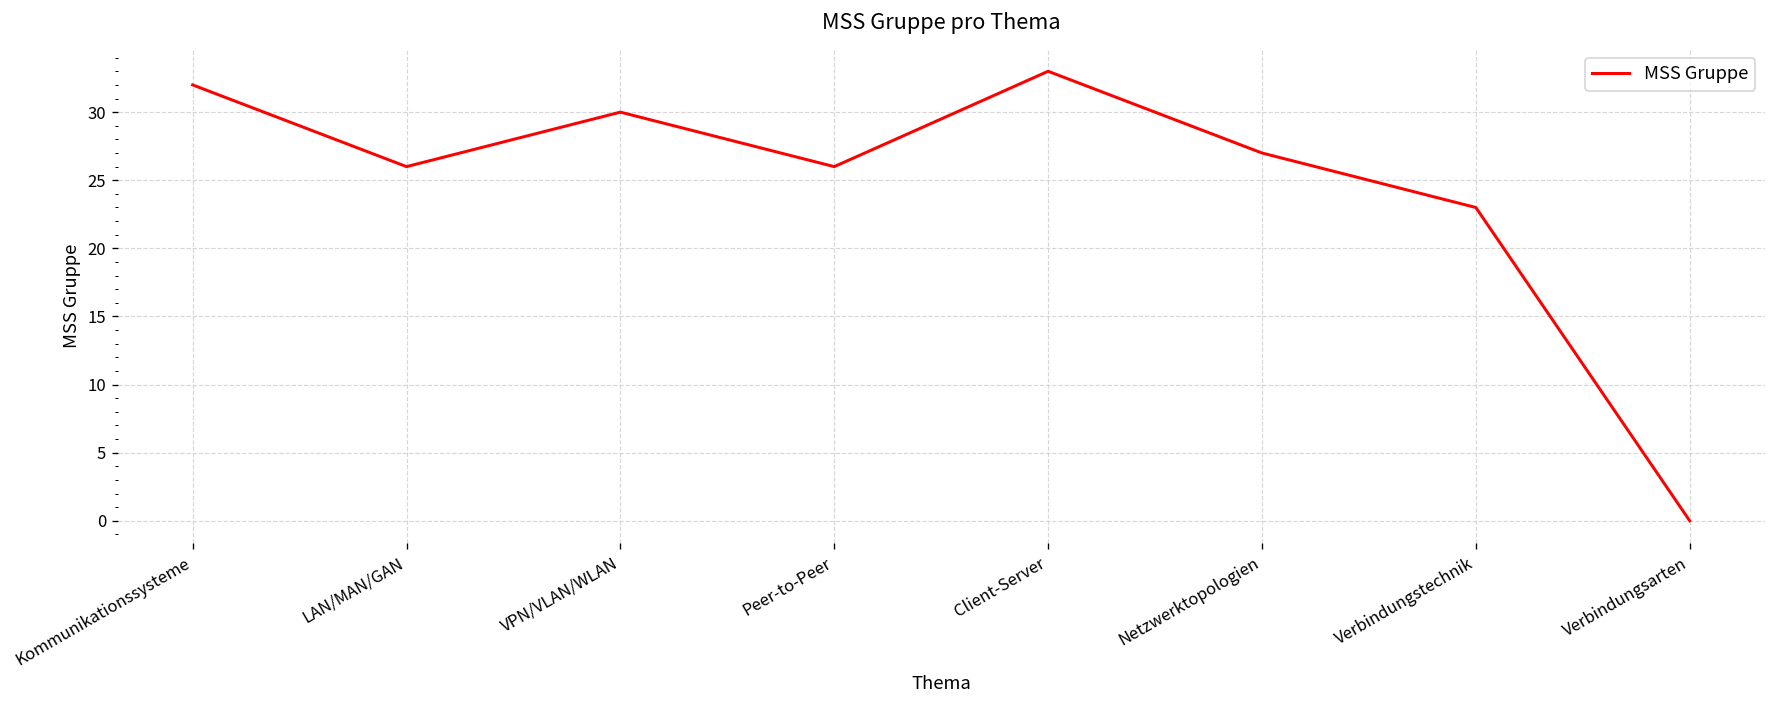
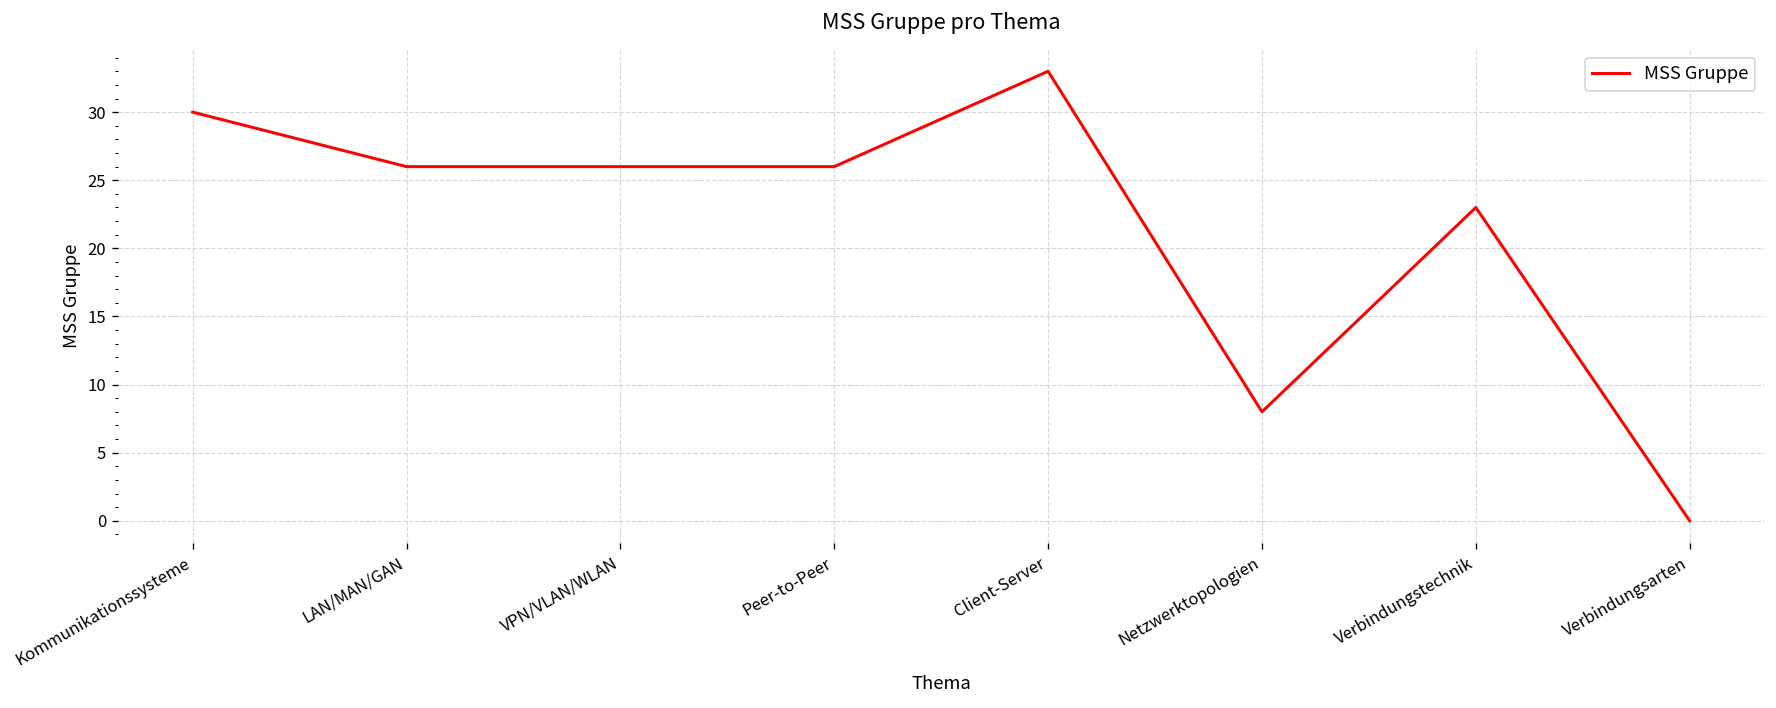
  {
-   "Kommunikationssysteme": 32,
+   "Kommunikationssysteme": 30,
    "LAN/MAN/GAN": 26,
-   "VPN/VLAN/WLAN": 30,
+   "VPN/VLAN/WLAN": 26,
    "Peer-to-Peer": 26,
    "Client-Server": 33,
-   "Netzwerktopologien": 27,
+   "Netzwerktopologien": 8,
    "Verbindungstechnik": 23,
    "Verbindungsarten": 0
  }
